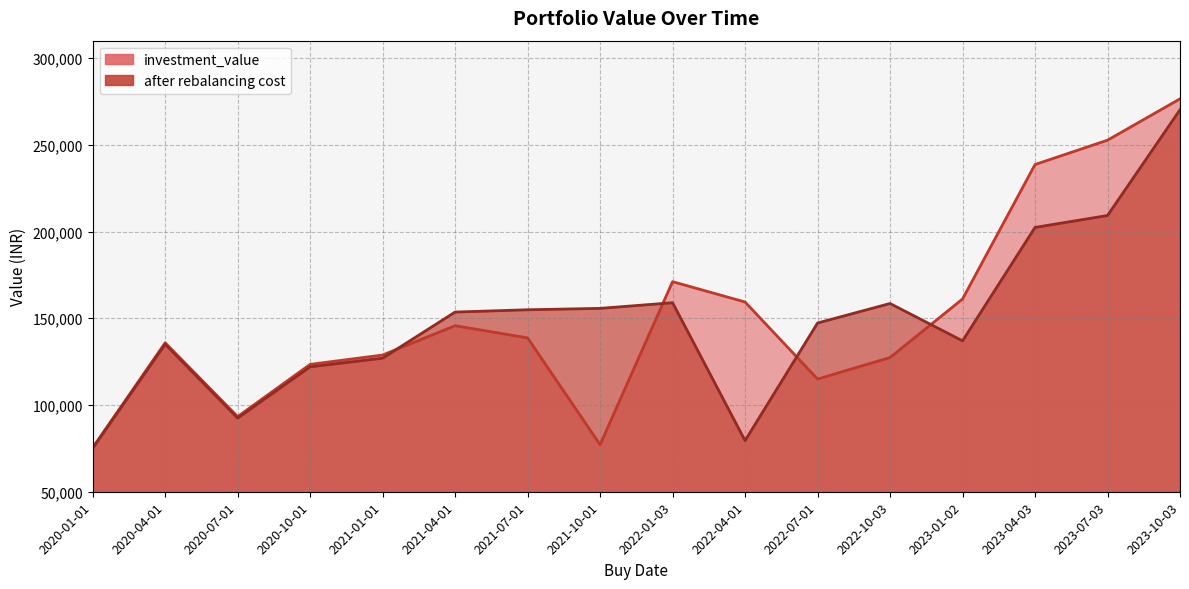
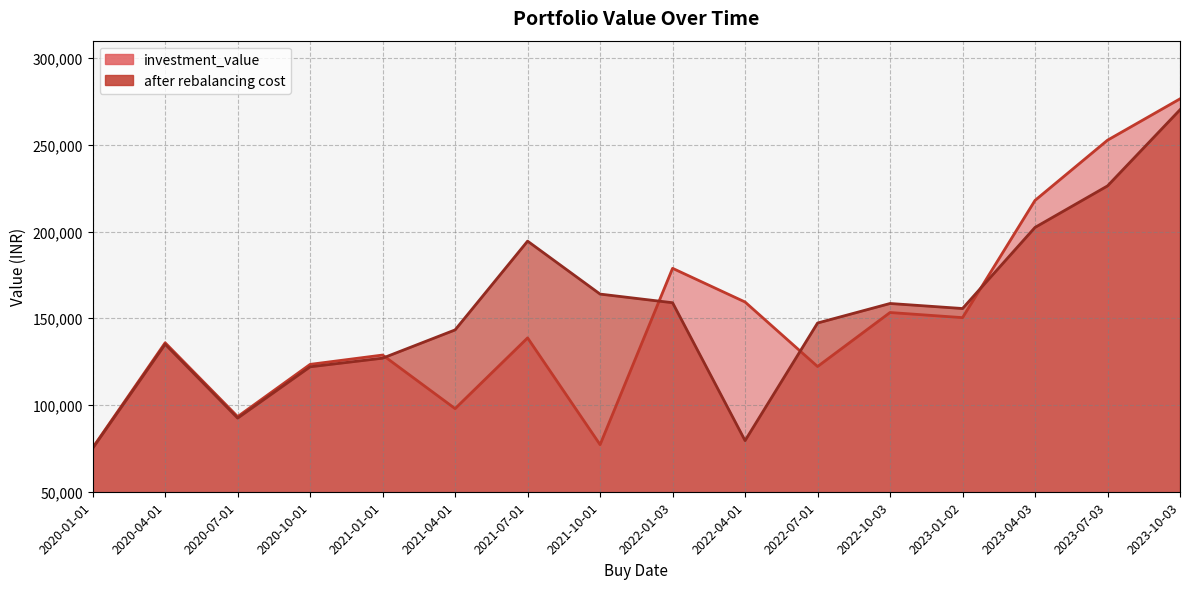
  {
    "investment_value": {
      "2021-01-01": "129,000",
-     "2021-04-01": "146,000",
+     "2021-04-01": "98,000",
      "2021-07-01": "139,000",
      "2021-10-01": "77,000",
-     "2022-01-03": "171,000",
+     "2022-01-03": "179,000",
      "2022-04-01": "159,000",
-     "2022-07-01": "115,000",
-     "2022-10-03": "127,000",
-     "2023-01-02": "161,000",
-     "2023-04-03": "239,000",
+     "2022-07-01": "122,000",
+     "2022-10-03": "153,000",
+     "2023-01-02": "150,000",
+     "2023-04-03": "218,000",
      "2023-07-03": "253,000",
      "2023-10-03": "276,000"
    },
    "after rebalancing cost": {
      "2021-01-01": "127,000",
-     "2021-04-01": "154,000",
-     "2021-07-01": "155,000",
-     "2021-10-01": "156,000",
+     "2021-04-01": "143,000",
+     "2021-07-01": "194,000",
+     "2021-10-01": "164,000",
      "2022-01-03": "159,000",
      "2022-04-01": "79,000",
      "2022-07-01": "147,000",
      "2022-10-03": "159,000",
-     "2023-01-02": "137,000",
+     "2023-01-02": "156,000",
      "2023-04-03": "202,000",
-     "2023-07-03": "209,000",
+     "2023-07-03": "226,000",
      "2023-10-03": "270,000"
    }
  }
